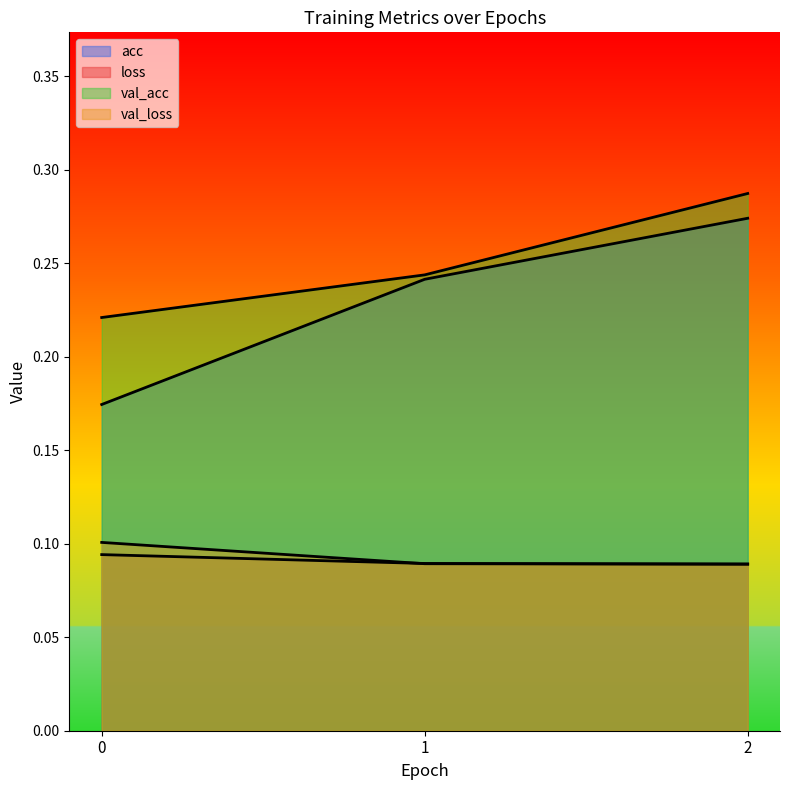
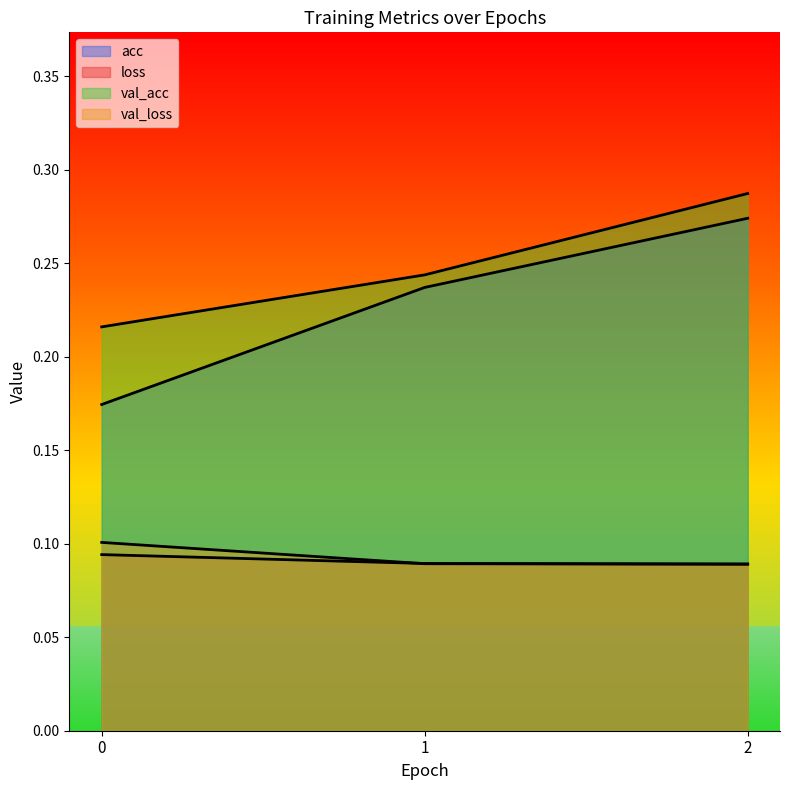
  {
    "acc": {
      "0": 0.174,
-     "1": 0.241,
+     "1": 0.237,
      "2": 0.274
    },
    "loss": {
      "0": 0.094
    },
    "val_acc": {
-     "0": 0.221,
+     "0": 0.216,
      "1": 0.244,
      "2": 0.287
    },
    "val_loss": {
      "0": 0.101
    }
  }
